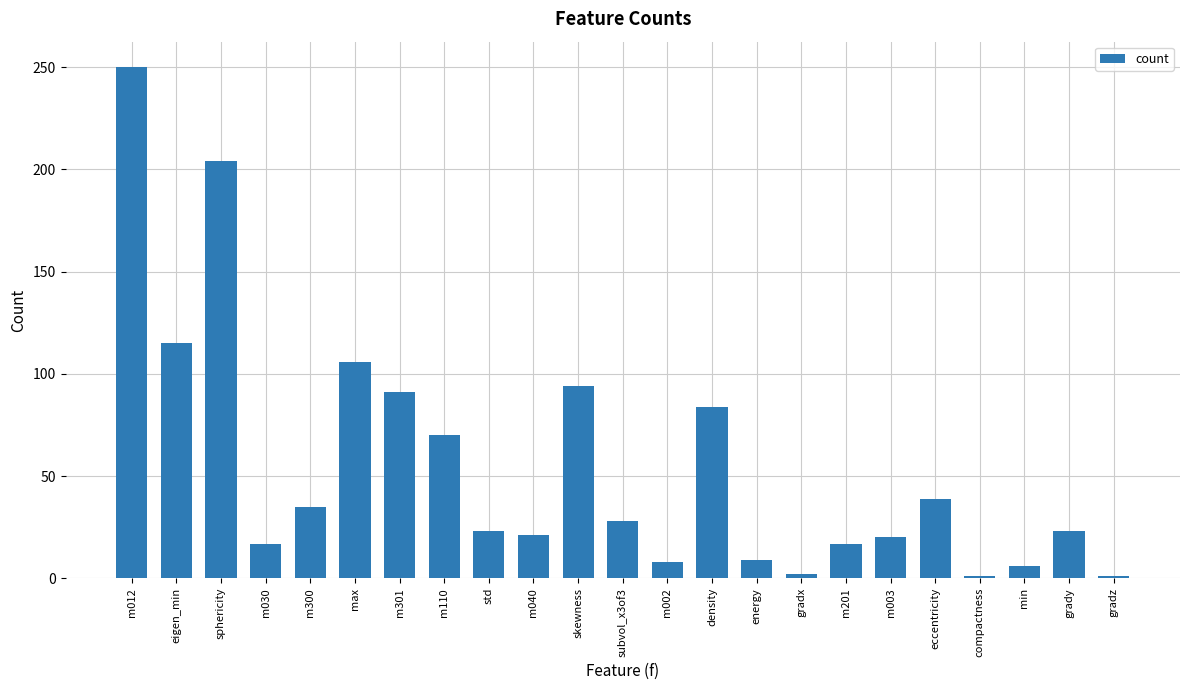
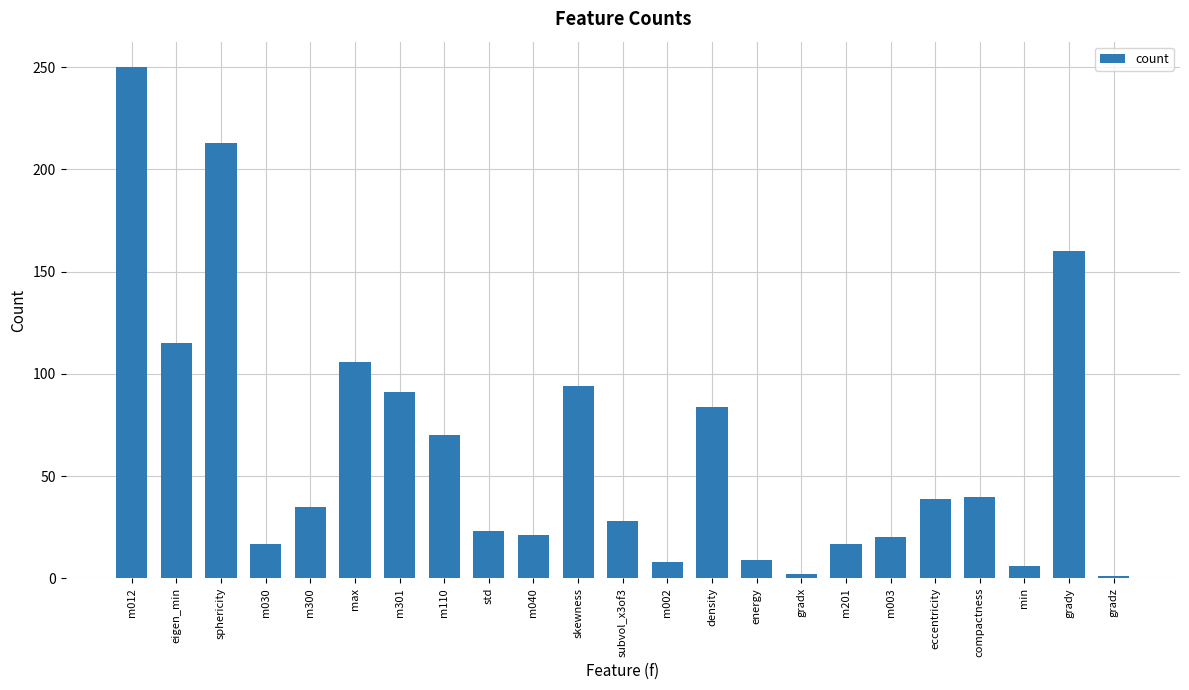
  {
    "m012": 250,
    "eigen_min": 115,
-   "sphericity": 204,
+   "sphericity": 213,
    "m030": 17,
    "m300": 35,
    "max": 106,
    "m301": 91,
    "m110": 70,
    "std": 23,
    "m040": 21,
    "skewness": 94,
    "subvol_x3of3": 28,
    "m002": 8,
    "density": 84,
    "energy": 9,
    "gradx": 2,
    "m201": 17,
    "m003": 20,
    "eccentricity": 39,
-   "compactness": 1,
+   "compactness": 40,
    "min": 6,
-   "grady": 23
+   "grady": 160
  }
